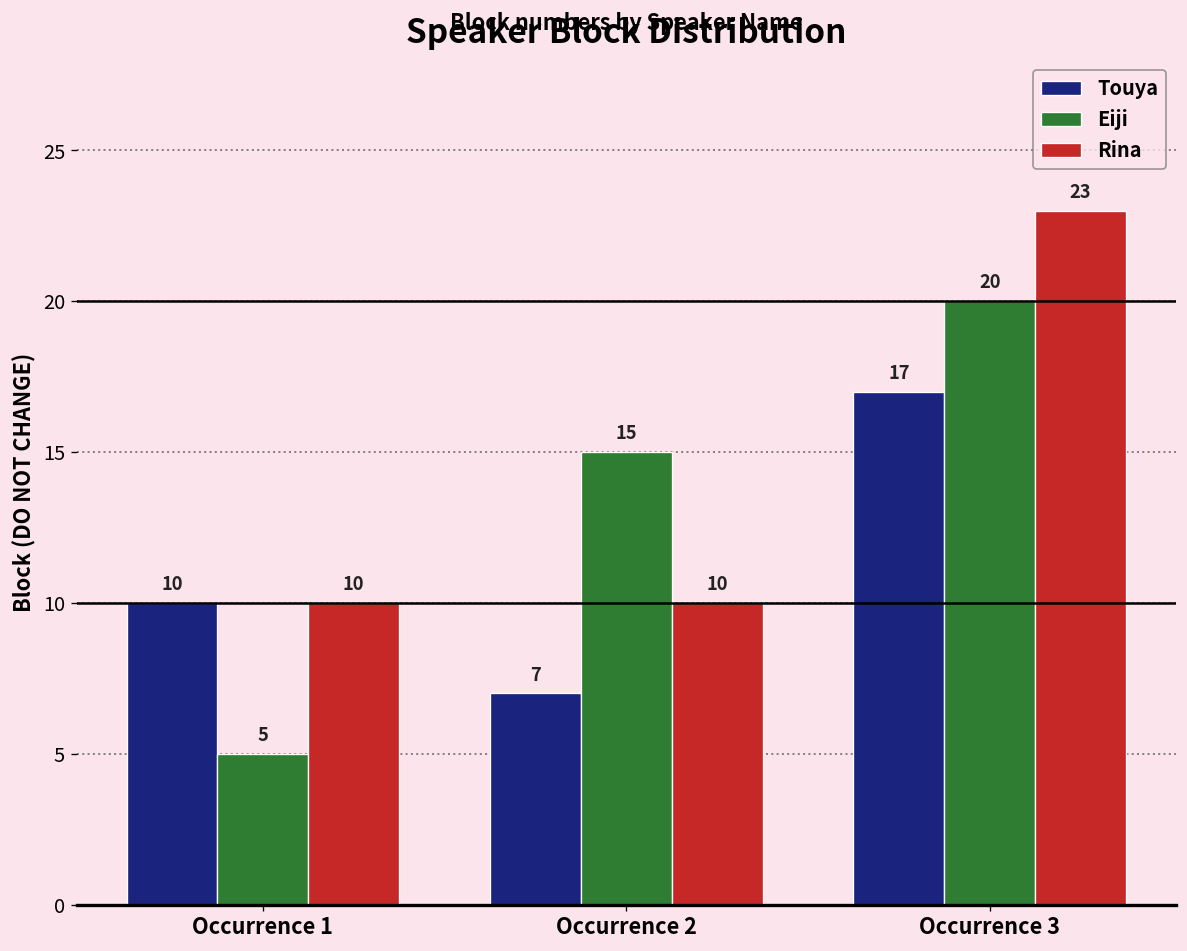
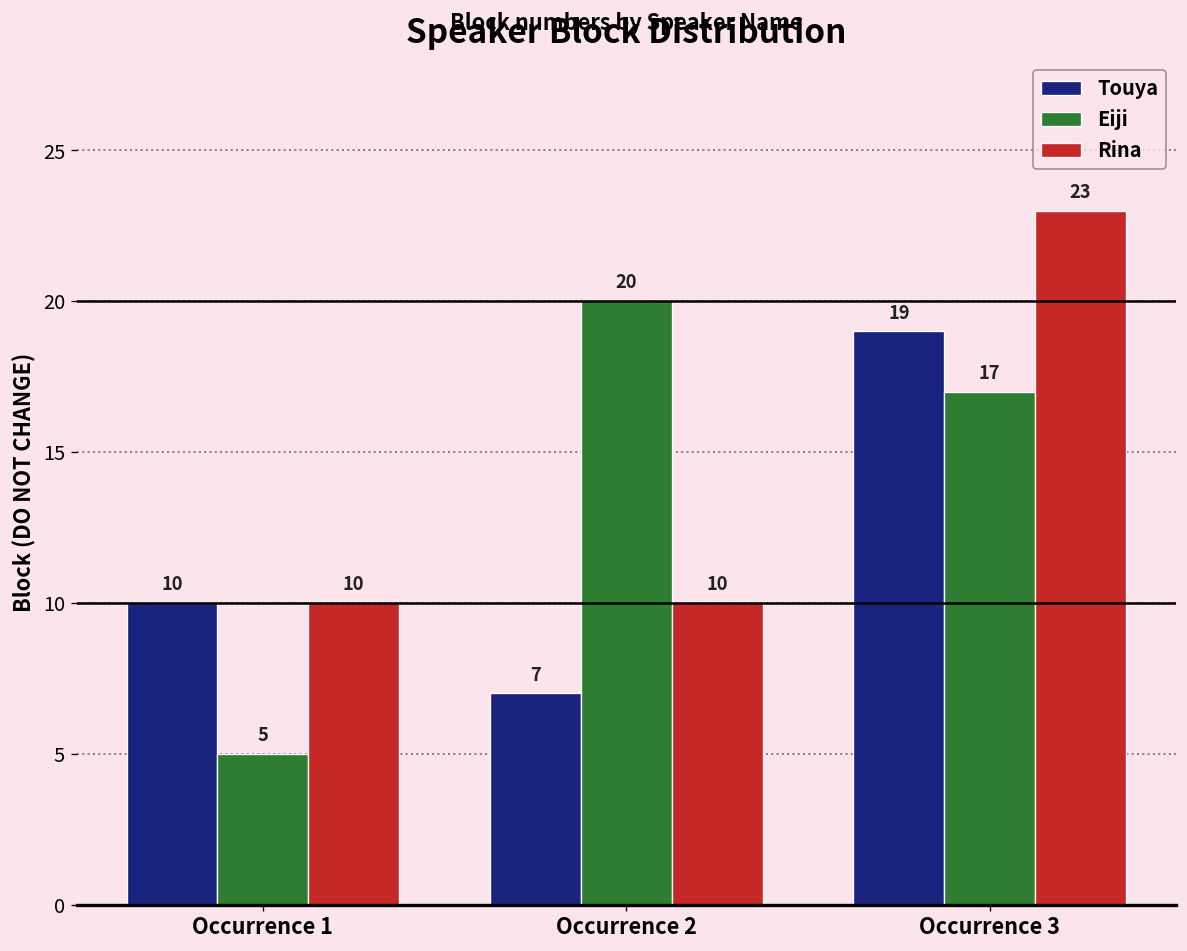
  {
    "Touya": {
      "Occurrence 1": 10,
      "Occurrence 2": 7,
-     "Occurrence 3": 17
+     "Occurrence 3": 19
    },
    "Eiji": {
      "Occurrence 1": 5,
-     "Occurrence 2": 15,
-     "Occurrence 3": 20
+     "Occurrence 2": 20,
+     "Occurrence 3": 17
    },
    "Rina": {
      "Occurrence 1": 10,
      "Occurrence 2": 10,
      "Occurrence 3": 23
    }
  }
